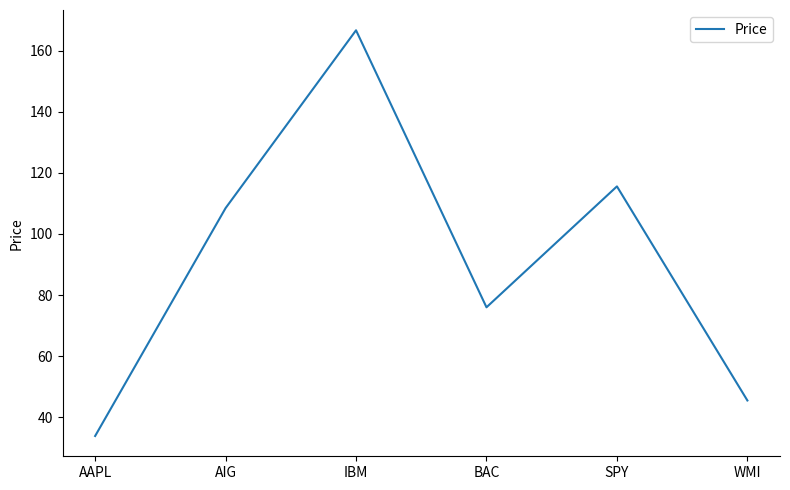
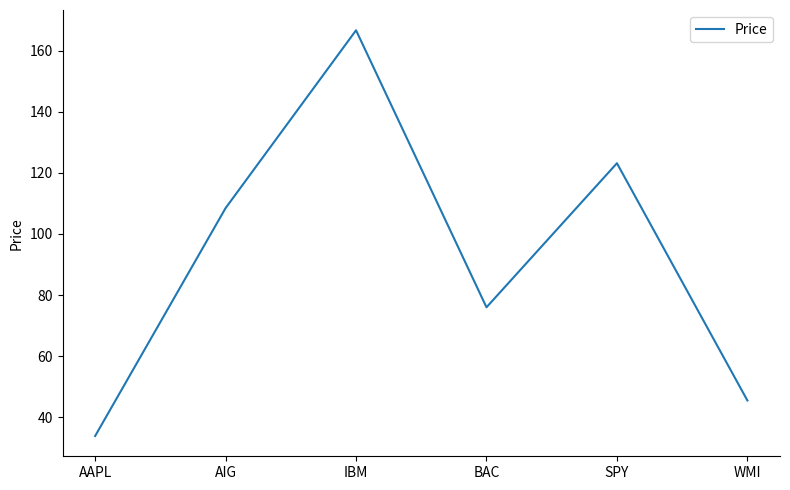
  {
    "AAPL": 34,
    "AIG": 108,
    "IBM": 167,
    "BAC": 76,
-   "SPY": 116,
+   "SPY": 123,
    "WMI": 46
  }
